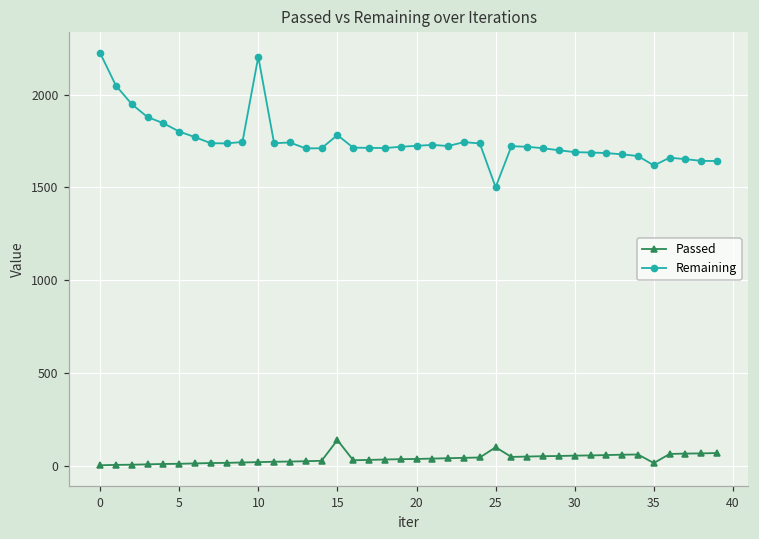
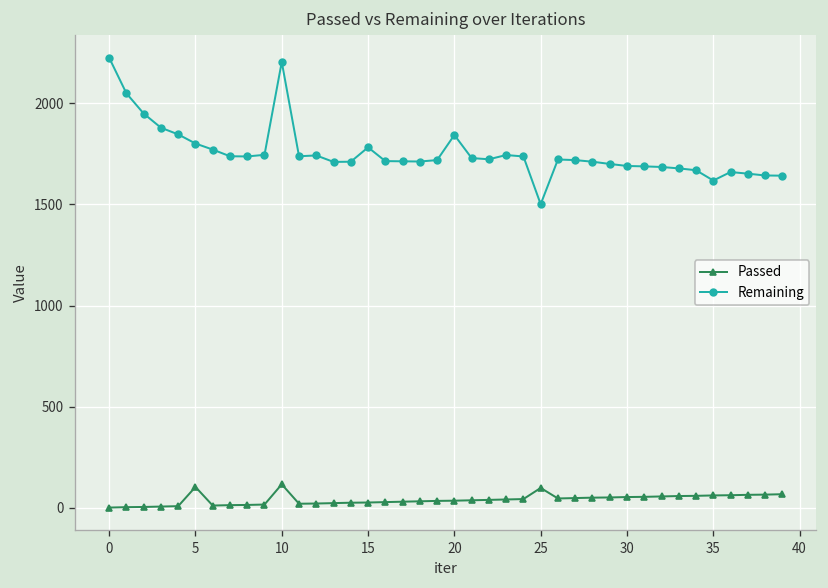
  {
    "Passed": {
      "0": 0,
-     "5": 10,
-     "10": 20,
-     "15": 140,
+     "5": 100,
+     "10": 120,
+     "15": 30,
      "20": 40,
      "25": 100,
      "30": 50,
-     "35": 10
+     "35": 60
    },
    "Remaining": {
      "0": 2230,
      "5": 1800,
      "10": 2200,
      "15": 1780,
-     "20": 1720,
+     "20": 1840,
      "25": 1500,
      "30": 1690,
      "35": 1620
    }
  }
